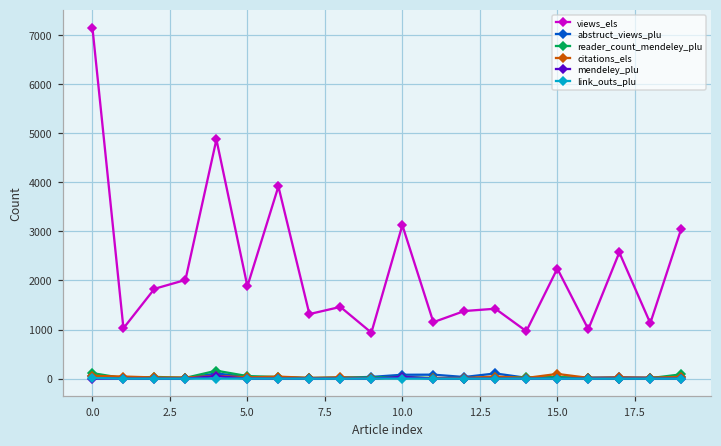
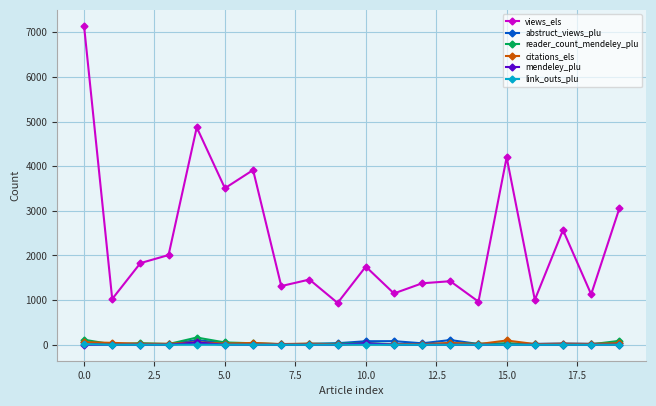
  {
    "views_els": {
      "0.0": 7100,
-     "5.0": 1900,
-     "10.0": 3100,
-     "15.0": 2200
+     "5.0": 3500,
+     "10.0": 1800,
+     "15.0": 4200
    },
    "citations_els": {
      "15.0": 100
    }
  }
